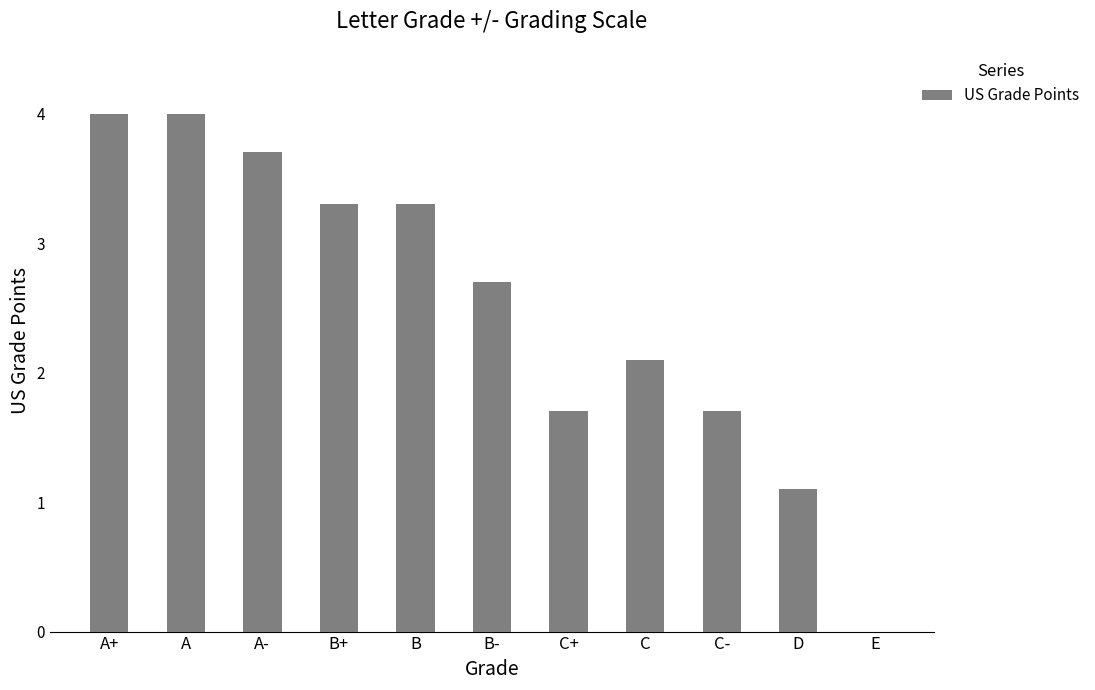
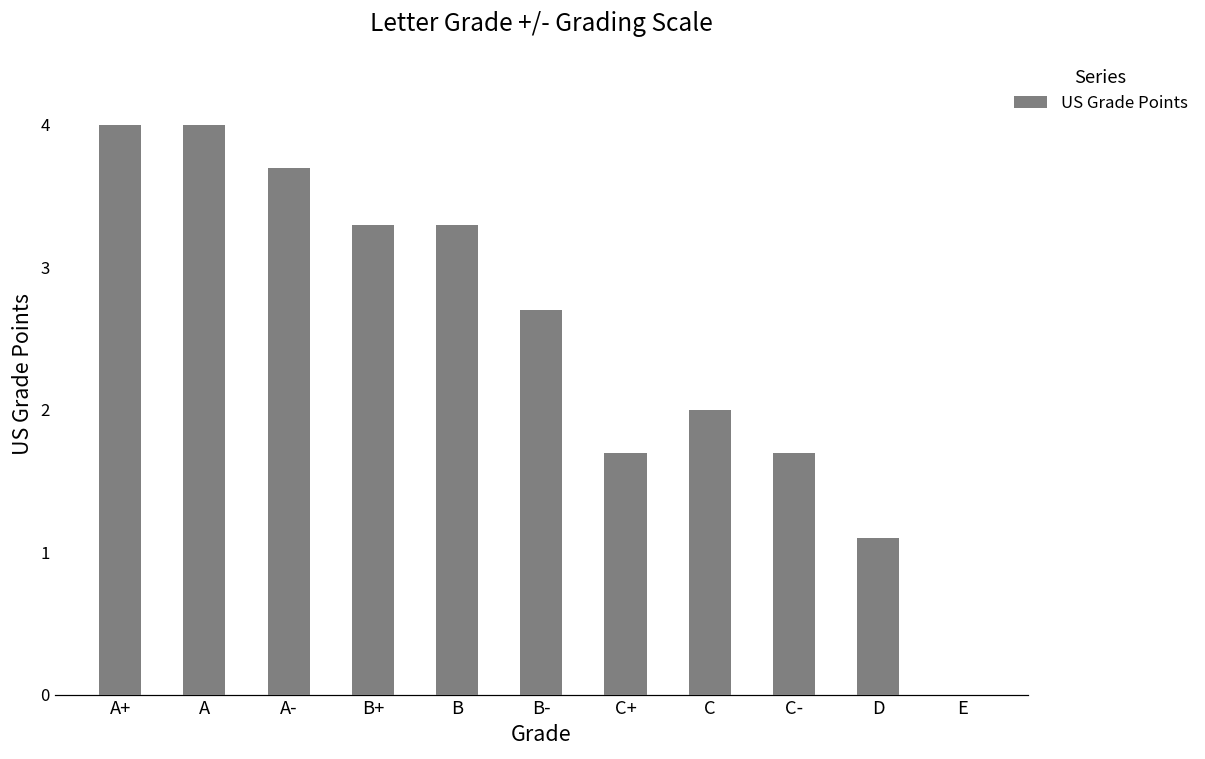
  {
    "A+": 4.0,
    "A": 4.0,
    "A-": 3.7,
    "B+": 3.3,
    "B": 3.3,
    "B-": 2.7,
    "C+": 1.7,
-   "C": 2.1,
+   "C": 2.0,
    "C-": 1.7,
    "D": 1.1,
    "E": 0.0
  }
